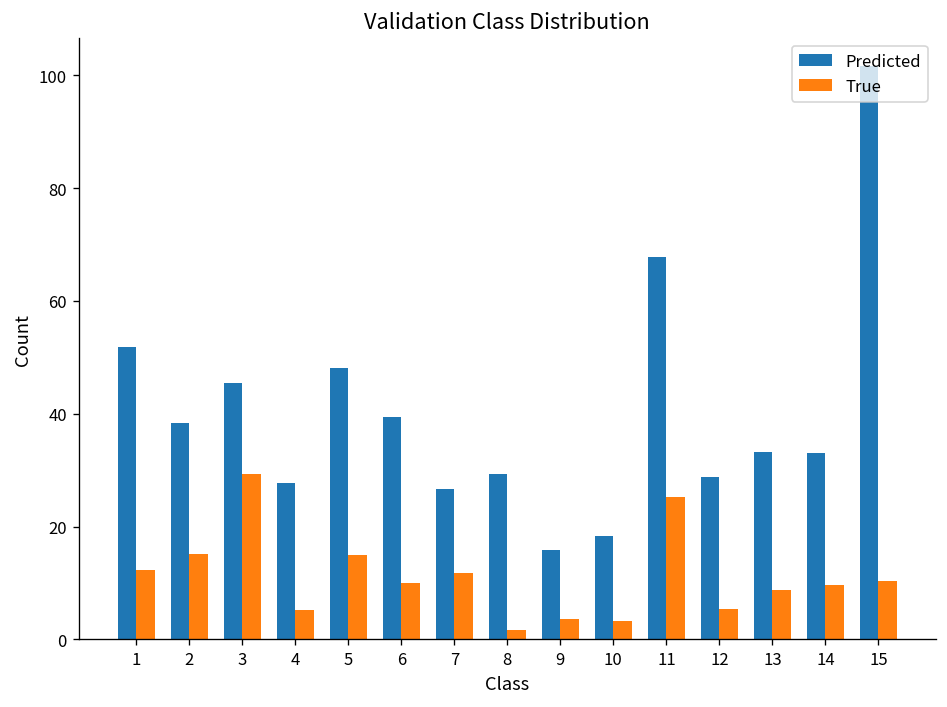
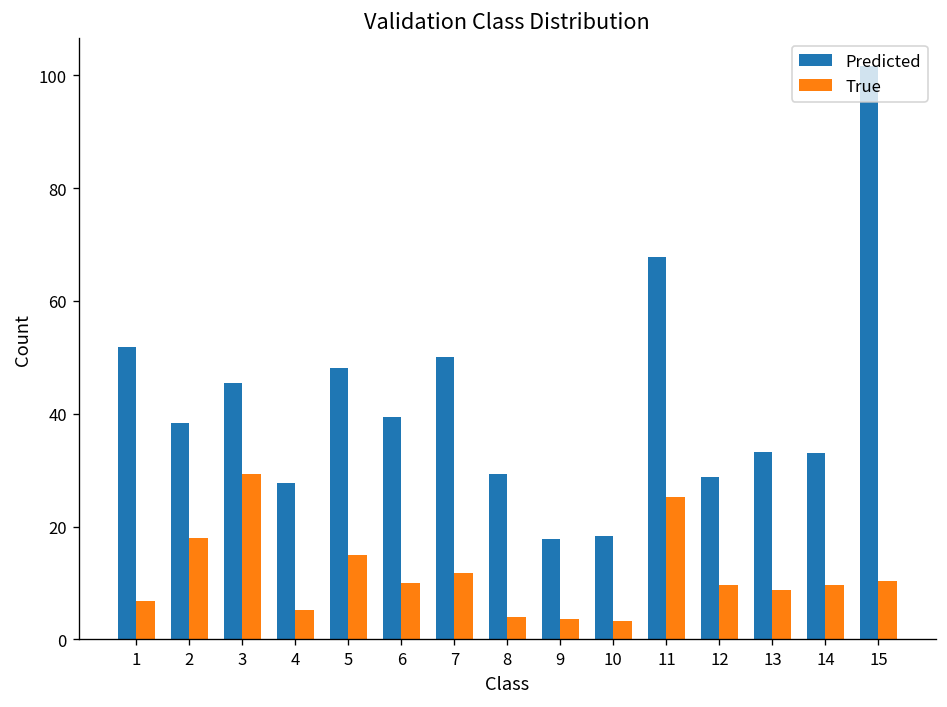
  {
    "Predicted": {
      "1": 52,
      "2": 38,
      "3": 45,
      "4": 28,
      "5": 48,
      "6": 39,
-     "7": 27,
+     "7": 50,
      "8": 29,
-     "9": 16,
+     "9": 18,
      "10": 18,
      "11": 68,
      "12": 29,
      "13": 33,
      "14": 33
    },
    "True": {
-     "1": 12,
-     "2": 15,
+     "1": 7,
+     "2": 18,
      "3": 29,
      "4": 5,
      "5": 15,
      "6": 10,
      "7": 12,
-     "8": 2,
+     "8": 4,
      "9": 4,
      "10": 3,
      "11": 25,
-     "12": 5,
+     "12": 10,
      "13": 9,
      "14": 10,
      "15": 10
    }
  }
